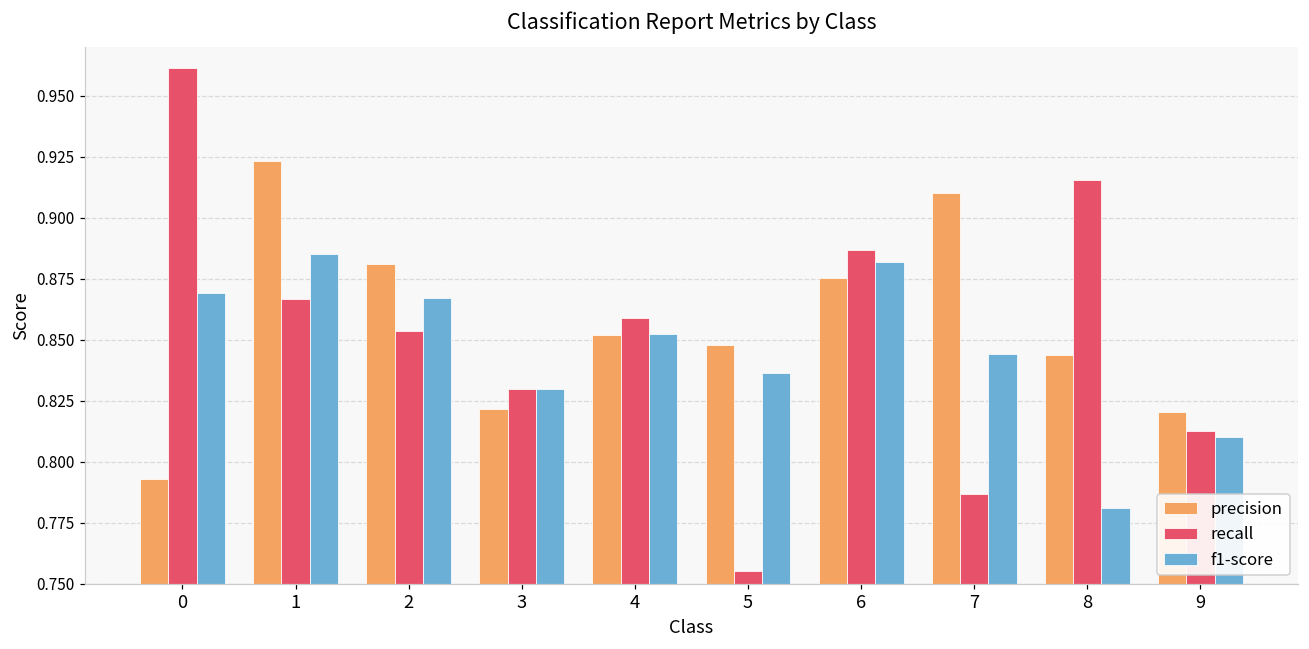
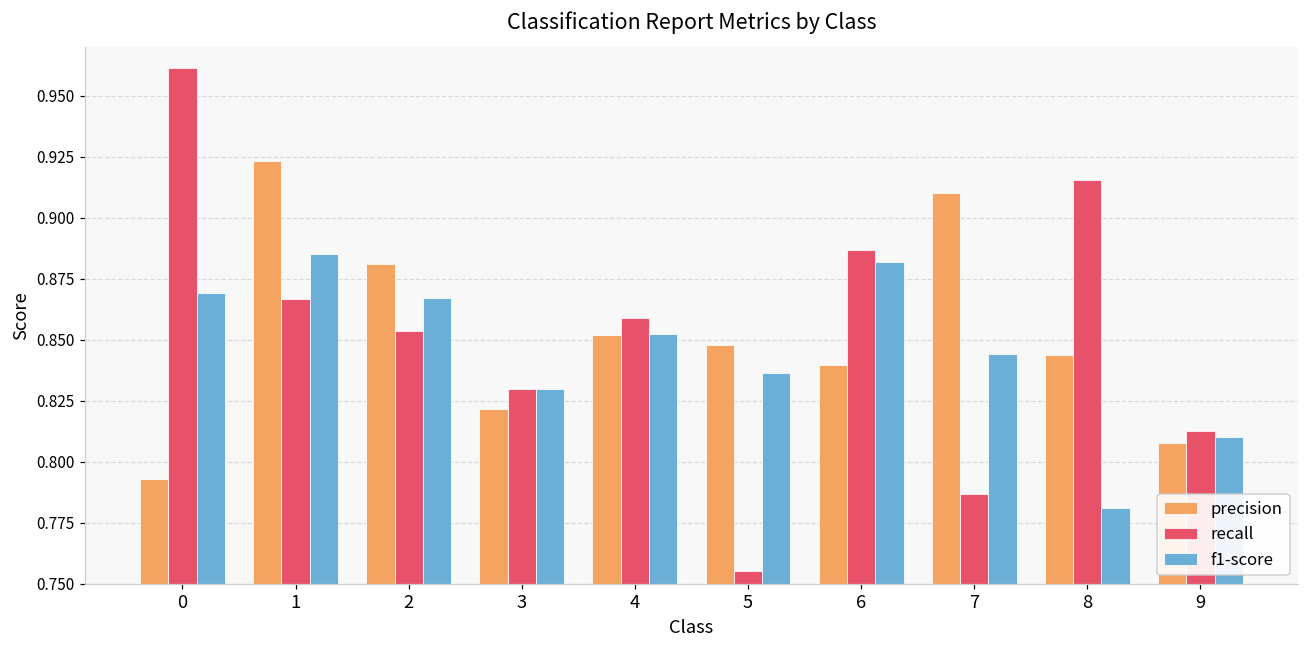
  {
    "precision": {
      "0": 0.793,
      "1": 0.923,
      "2": 0.881,
      "3": 0.822,
      "4": 0.852,
      "5": 0.848,
-     "6": 0.875,
+     "6": 0.840,
      "7": 0.910,
      "8": 0.844,
-     "9": 0.820
+     "9": 0.808
    },
    "recall": {
      "0": 0.961,
      "1": 0.867,
      "2": 0.854,
      "3": 0.830,
      "4": 0.859,
      "5": 0.755,
      "6": 0.887,
      "7": 0.787,
      "8": 0.916,
      "9": 0.813
    },
    "f1-score": {
      "0": 0.869,
      "1": 0.885,
      "2": 0.867,
      "3": 0.830,
      "4": 0.852,
      "5": 0.836,
      "6": 0.882,
      "7": 0.844,
      "8": 0.781,
      "9": 0.810
    }
  }
